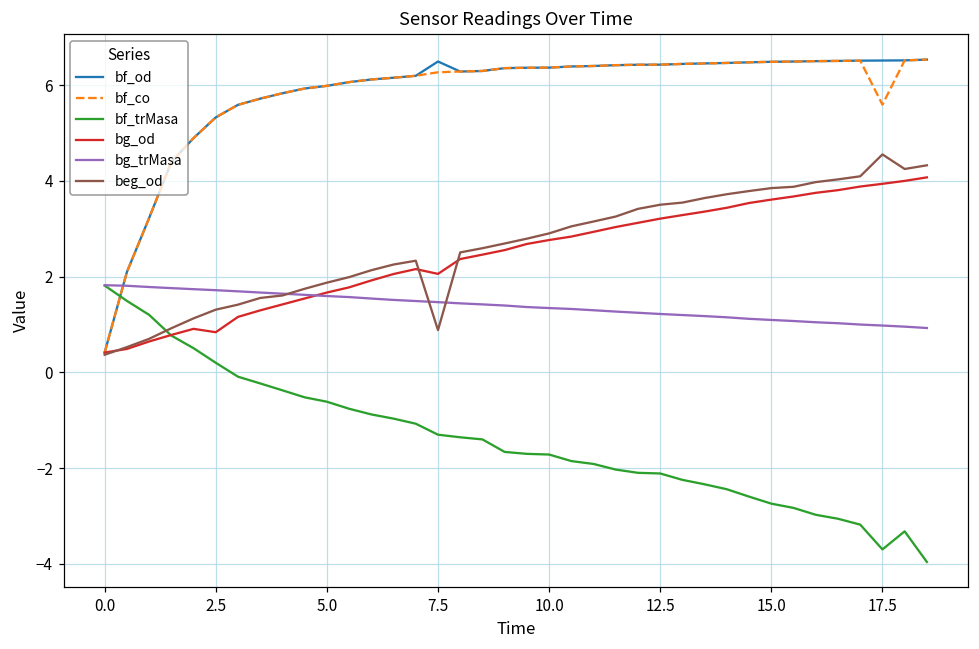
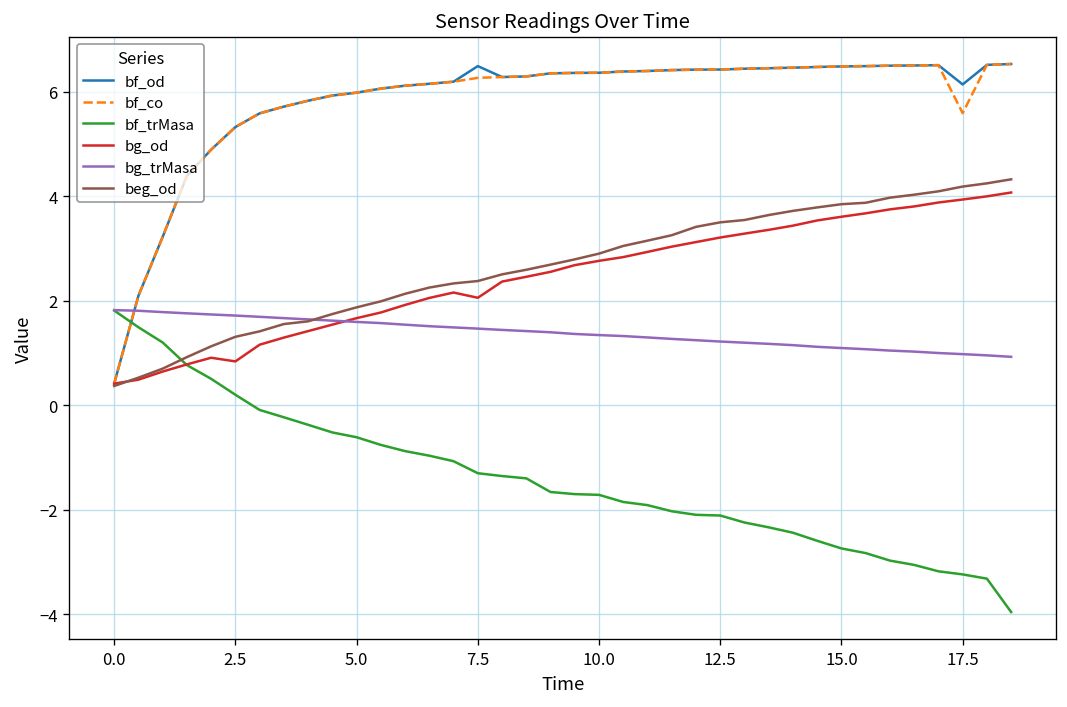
  {
    "bf_od": {
      "7.5": 6.5,
-     "17.5": 6.5
+     "17.5": 6.1
    },
    "bf_co": {
      "7.5": 6.3,
      "17.5": 5.6
    },
    "bf_trMasa": {
      "2.5": 0.2,
      "5.0": -0.6,
      "7.5": -1.3,
      "10.0": -1.7,
      "12.5": -2.1,
      "15.0": -2.7,
-     "17.5": -3.7
+     "17.5": -3.2
    },
    "bg_od": {
      "2.5": 0.8,
      "5.0": 1.7,
      "7.5": 2.1,
      "10.0": 2.8,
      "12.5": 3.2,
      "15.0": 3.6,
      "17.5": 3.9
    },
    "bg_trMasa": {
      "2.5": 1.7,
      "5.0": 1.6,
      "7.5": 1.5,
      "10.0": 1.3,
      "12.5": 1.2,
      "15.0": 1.1,
      "17.5": 1.0
    },
    "beg_od": {
      "2.5": 1.3,
      "5.0": 1.9,
-     "7.5": 0.9,
+     "7.5": 2.4,
      "10.0": 2.9,
      "12.5": 3.5,
      "15.0": 3.9,
-     "17.5": 4.6
+     "17.5": 4.2
    }
  }
